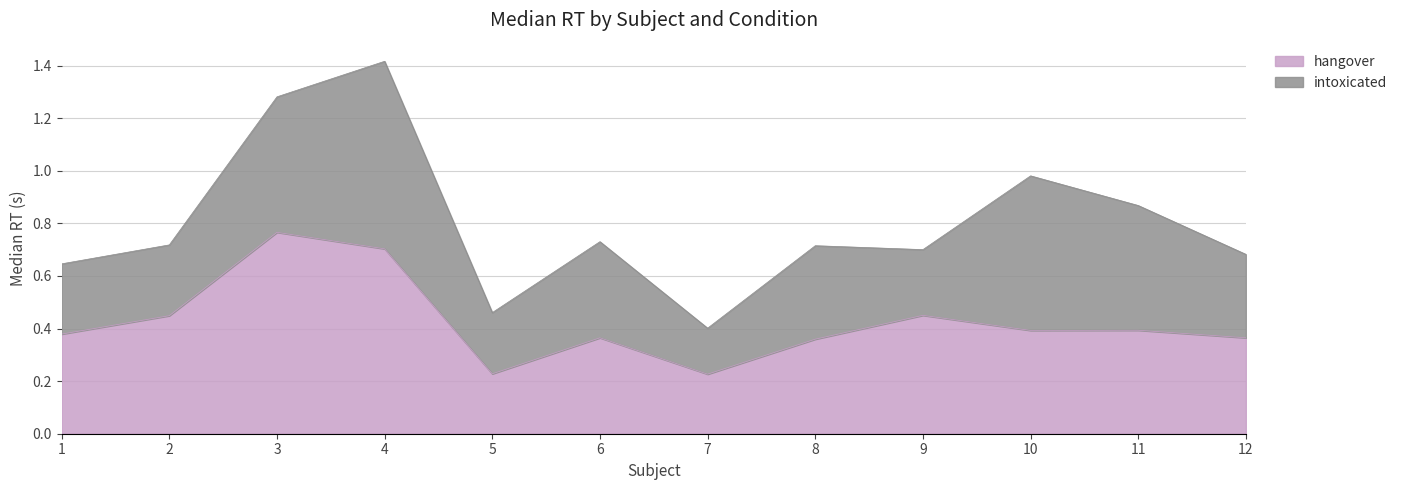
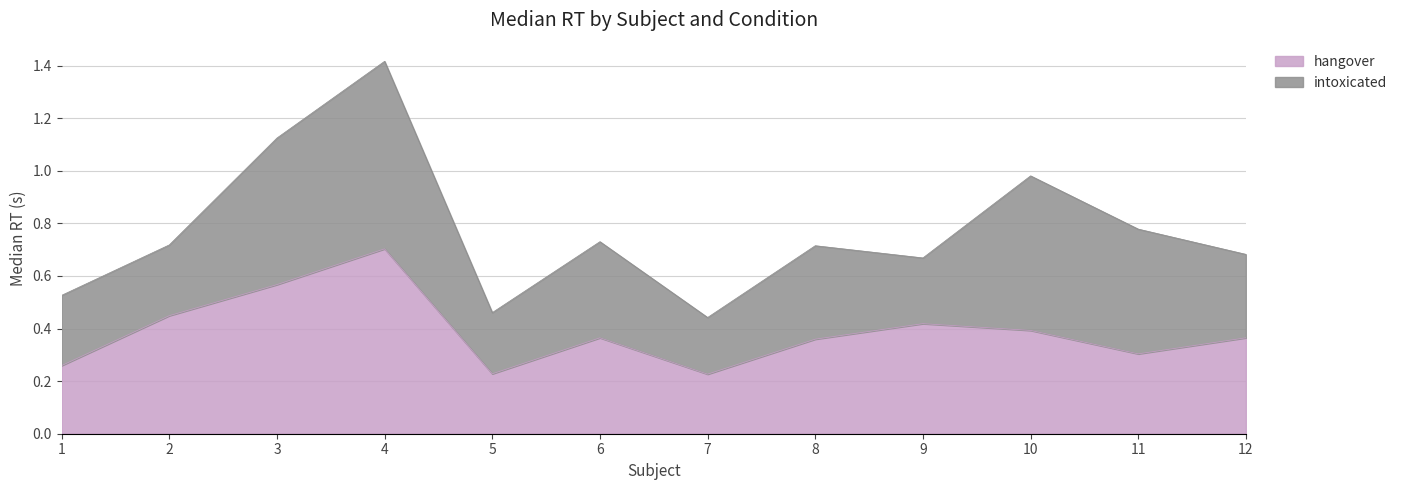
  {
    "hangover": {
-     "1": 0.38,
+     "1": 0.26,
      "2": 0.45,
-     "3": 0.77,
+     "3": 0.57,
      "4": 0.70,
      "5": 0.23,
      "6": 0.36,
      "7": 0.23,
      "8": 0.36,
-     "9": 0.45,
+     "9": 0.42,
      "10": 0.39,
-     "11": 0.39,
+     "11": 0.30,
      "12": 0.36
    },
    "intoxicated": {
      "1": 0.27,
      "2": 0.27,
-     "3": 0.52,
+     "3": 0.56,
      "4": 0.71,
      "5": 0.23,
      "6": 0.37,
-     "7": 0.17,
+     "7": 0.22,
      "8": 0.36,
      "9": 0.25,
      "10": 0.59,
      "11": 0.47,
      "12": 0.32
    }
  }
